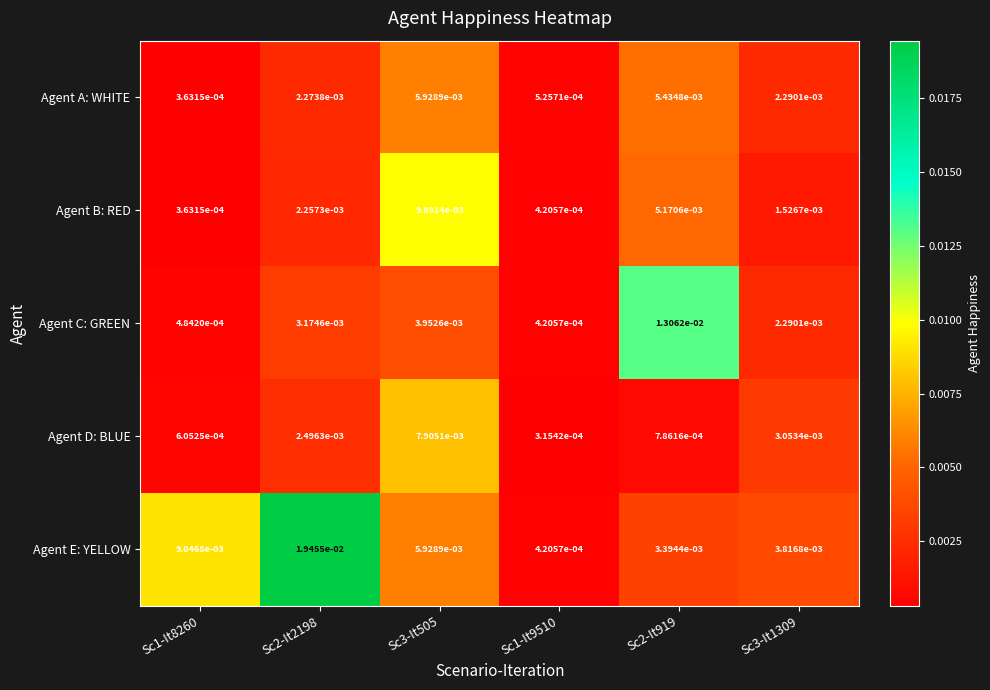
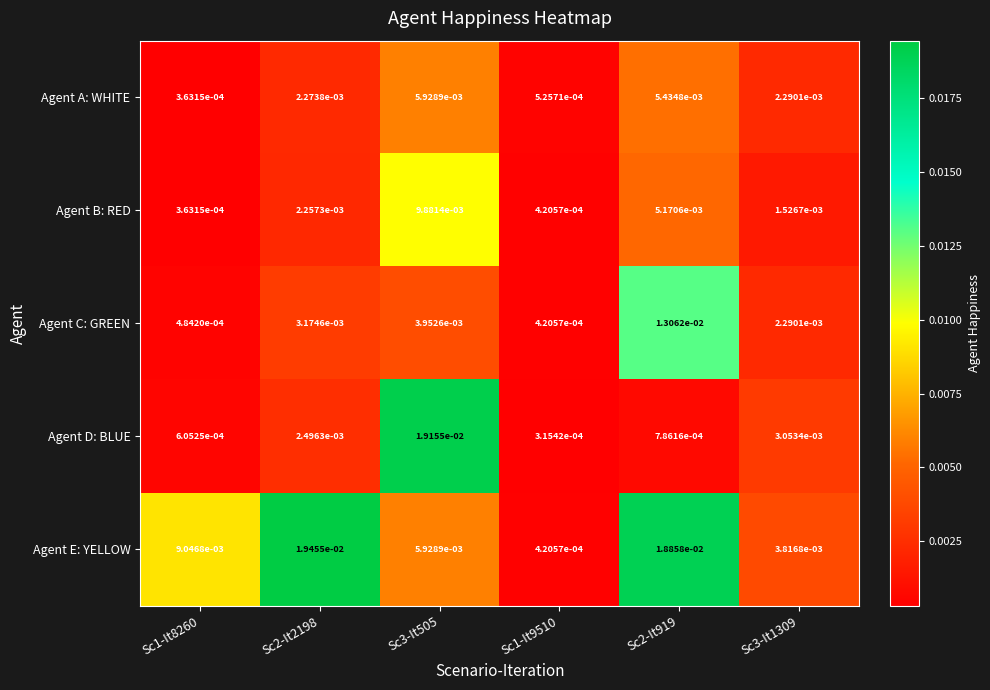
  {
    "Agent A: WHITE": {
      "Sc1-It8260": "3.6315e-04",
      "Sc2-It2198": "2.2738e-03",
      "Sc3-It505": "5.9289e-03",
      "Sc1-It9510": "5.2571e-04",
      "Sc2-It919": "5.4348e-03",
      "Sc3-It1309": "2.2901e-03"
    },
    "Agent B: RED": {
      "Sc1-It8260": "3.6315e-04",
      "Sc2-It2198": "2.2573e-03",
      "Sc3-It505": "9.8814e-03",
      "Sc1-It9510": "4.2057e-04",
      "Sc2-It919": "5.1706e-03",
      "Sc3-It1309": "1.5267e-03"
    },
    "Agent C: GREEN": {
      "Sc1-It8260": "4.8420e-04",
      "Sc2-It2198": "3.1746e-03",
      "Sc3-It505": "3.9526e-03",
      "Sc1-It9510": "4.2057e-04",
      "Sc2-It919": "1.3062e-02",
      "Sc3-It1309": "2.2901e-03"
    },
    "Agent D: BLUE": {
      "Sc1-It8260": "6.0525e-04",
      "Sc2-It2198": "2.4963e-03",
-     "Sc3-It505": "7.9051e-03",
+     "Sc3-It505": "1.9155e-02",
      "Sc1-It9510": "3.1542e-04",
      "Sc2-It919": "7.8616e-04",
      "Sc3-It1309": "3.0534e-03"
    },
    "Agent E: YELLOW": {
      "Sc1-It8260": "9.0468e-03",
      "Sc2-It2198": "1.9455e-02",
      "Sc3-It505": "5.9289e-03",
      "Sc1-It9510": "4.2057e-04",
-     "Sc2-It919": "3.3944e-03",
+     "Sc2-It919": "1.8858e-02",
      "Sc3-It1309": "3.8168e-03"
    }
  }
